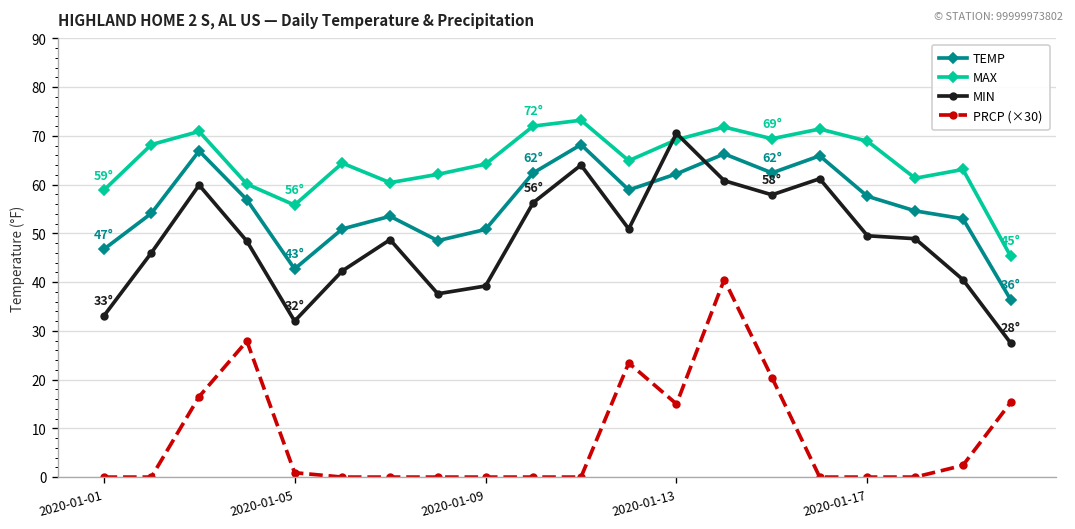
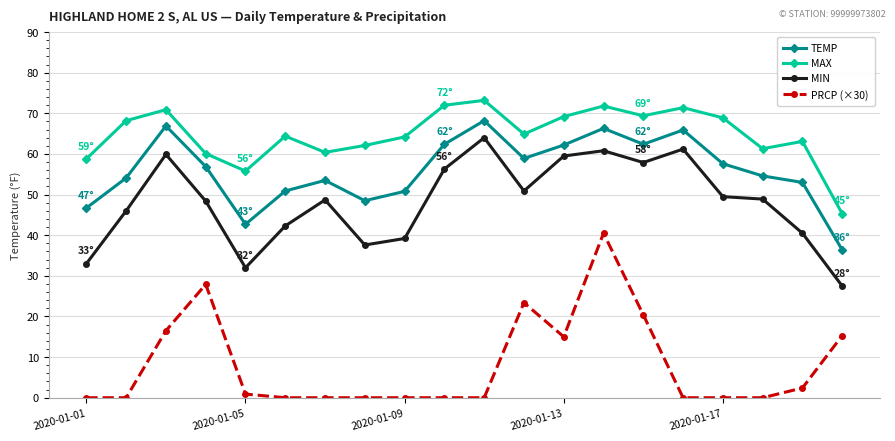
  {
    "TEMP": {
      "2020-01-01": "47°",
      "2020-01-05": "43°"
    },
    "MAX": {
      "2020-01-01": "59°",
      "2020-01-05": "56°"
    },
    "MIN": {
      "2020-01-09": "39",
-     "2020-01-13": "71",
+     "2020-01-13": "60",
      "2020-01-17": "50"
    },
    "PRCP (×30)": {
      "2020-01-01": "0",
      "2020-01-05": "1",
      "2020-01-09": "0",
      "2020-01-13": "15",
      "2020-01-17": "0"
    }
  }
